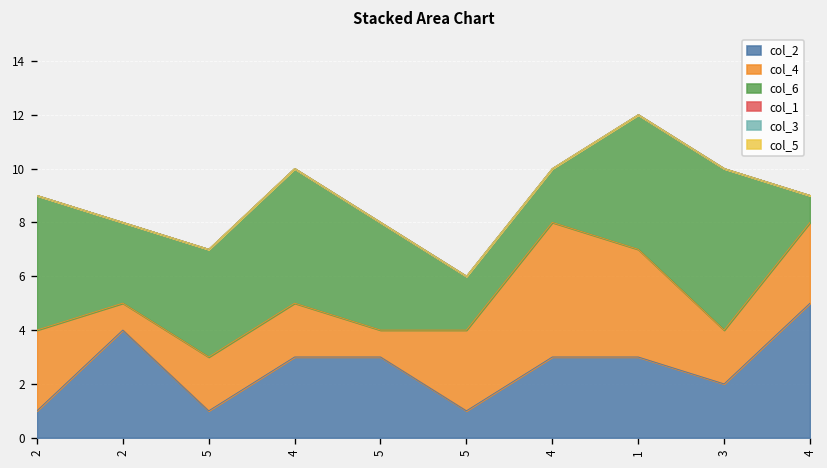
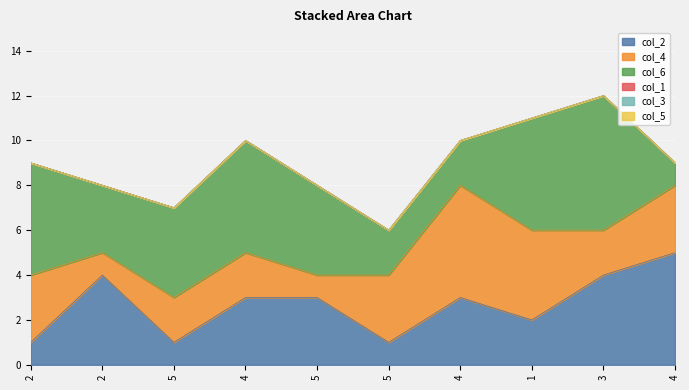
  {
    "col_2": {
-     "1": 3,
-     "3": 2
+     "1": 2,
+     "3": 4
    }
  }
